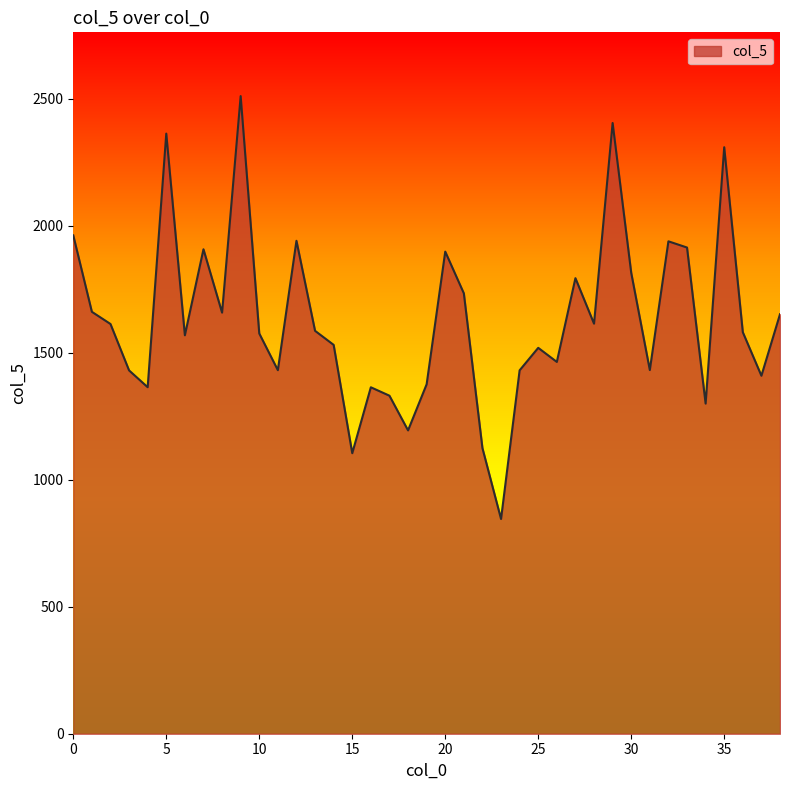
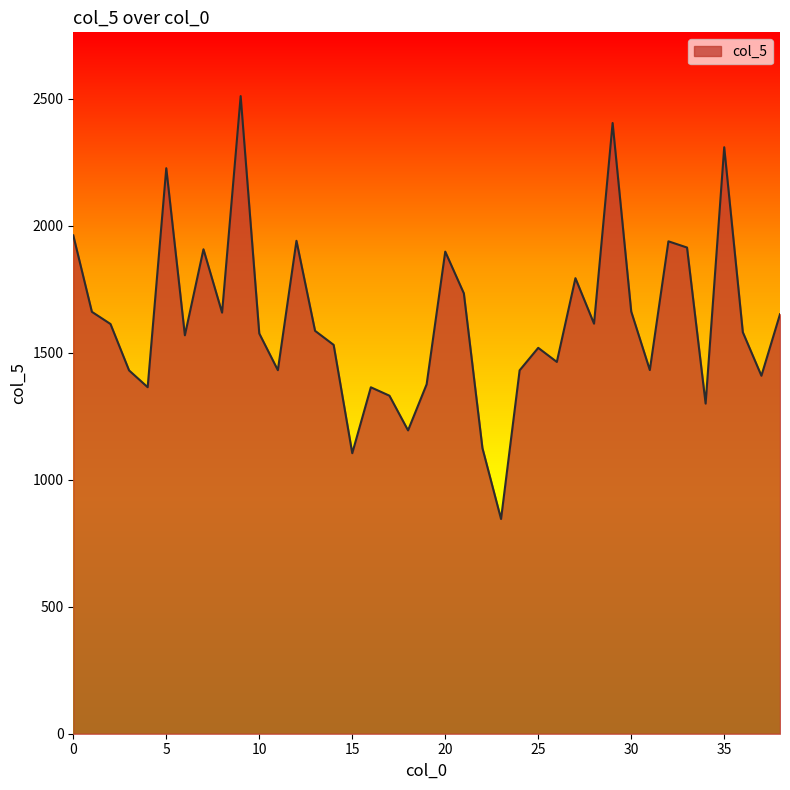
  {
    "0": 1960,
-   "5": 2360,
+   "5": 2230,
    "10": 1580,
    "15": 1100,
    "20": 1900,
    "25": 1520,
-   "30": 1820,
+   "30": 1660,
    "35": 2310
  }
